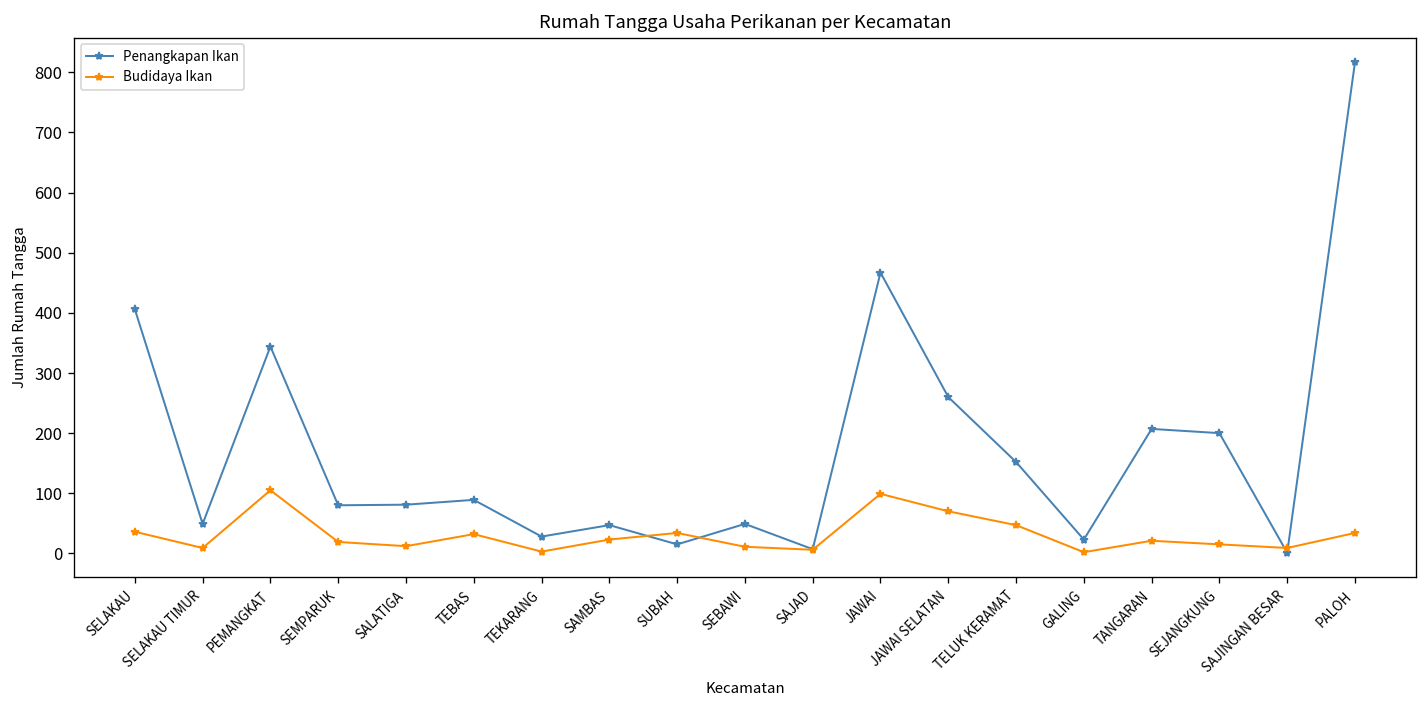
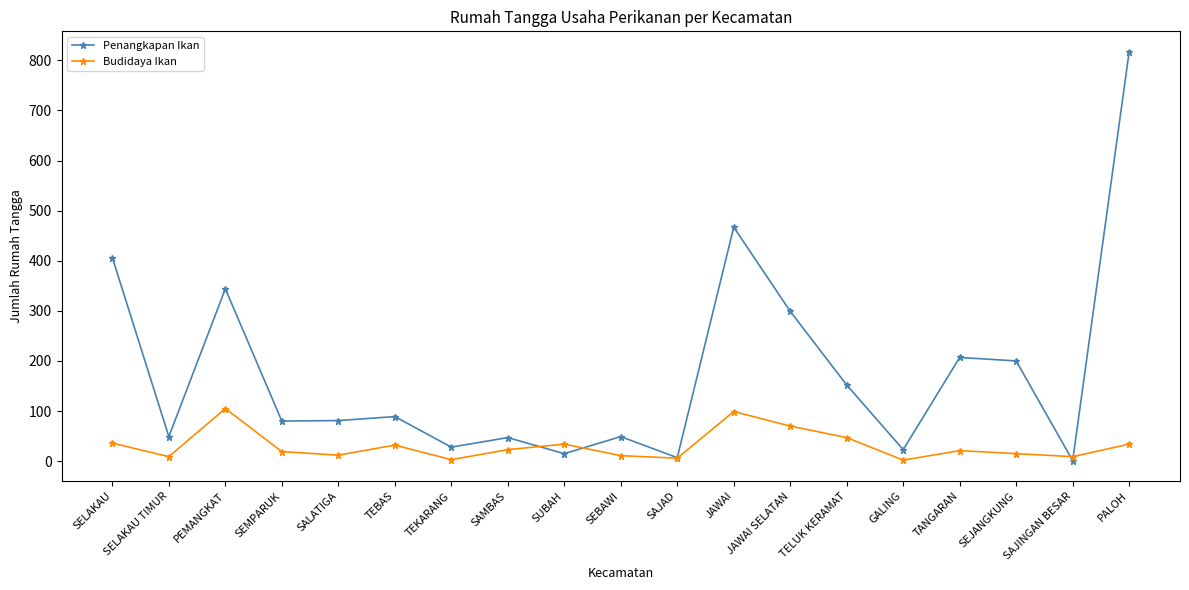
  {
    "Penangkapan Ikan": {
      "SELAKAU": 410,
      "SELAKAU TIMUR": 50,
      "PEMANGKAT": 340,
      "SEMPARUK": 80,
      "SALATIGA": 80,
      "TEBAS": 90,
      "TEKARANG": 30,
      "SAMBAS": 50,
      "SUBAH": 20,
      "SEBAWI": 50,
      "JAWAI": 470,
-     "JAWAI SELATAN": 260,
+     "JAWAI SELATAN": 300,
      "TELUK KERAMAT": 150,
      "GALING": 20,
      "TANGARAN": 210,
      "SEJANGKUNG": 200,
      "SAJINGAN BESAR": 0,
      "PALOH": 820
    },
    "Budidaya Ikan": {
      "SELAKAU": 40,
      "SELAKAU TIMUR": 10,
      "PEMANGKAT": 110,
      "SEMPARUK": 20,
      "SALATIGA": 10,
      "TEBAS": 30,
      "TEKARANG": 0,
      "SAMBAS": 20,
      "SUBAH": 30,
      "SEBAWI": 10,
      "JAWAI": 100,
      "JAWAI SELATAN": 70,
      "TELUK KERAMAT": 50,
      "GALING": 0,
      "TANGARAN": 20,
      "SEJANGKUNG": 20,
      "SAJINGAN BESAR": 10,
      "PALOH": 30
    }
  }
